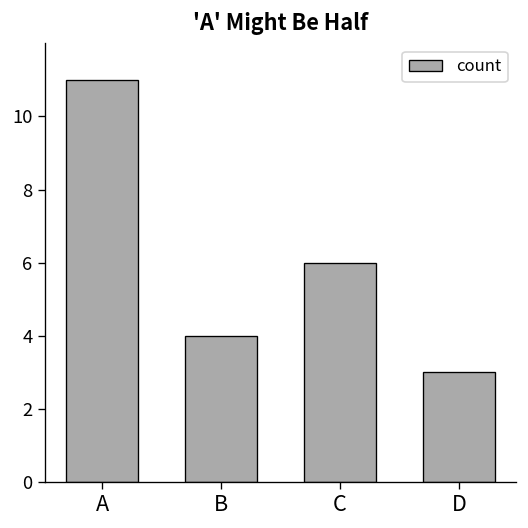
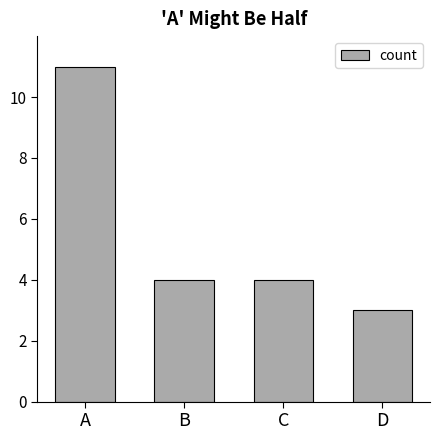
  {
    "A": 11,
    "B": 4,
-   "C": 6,
+   "C": 4,
    "D": 3
  }
